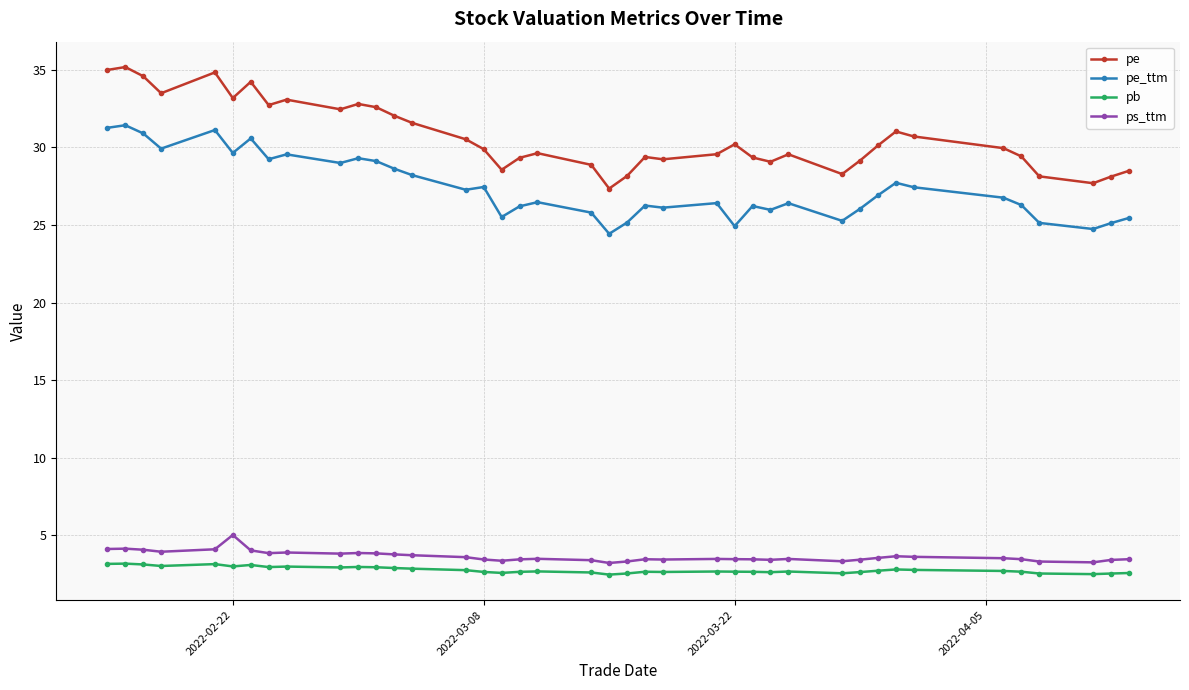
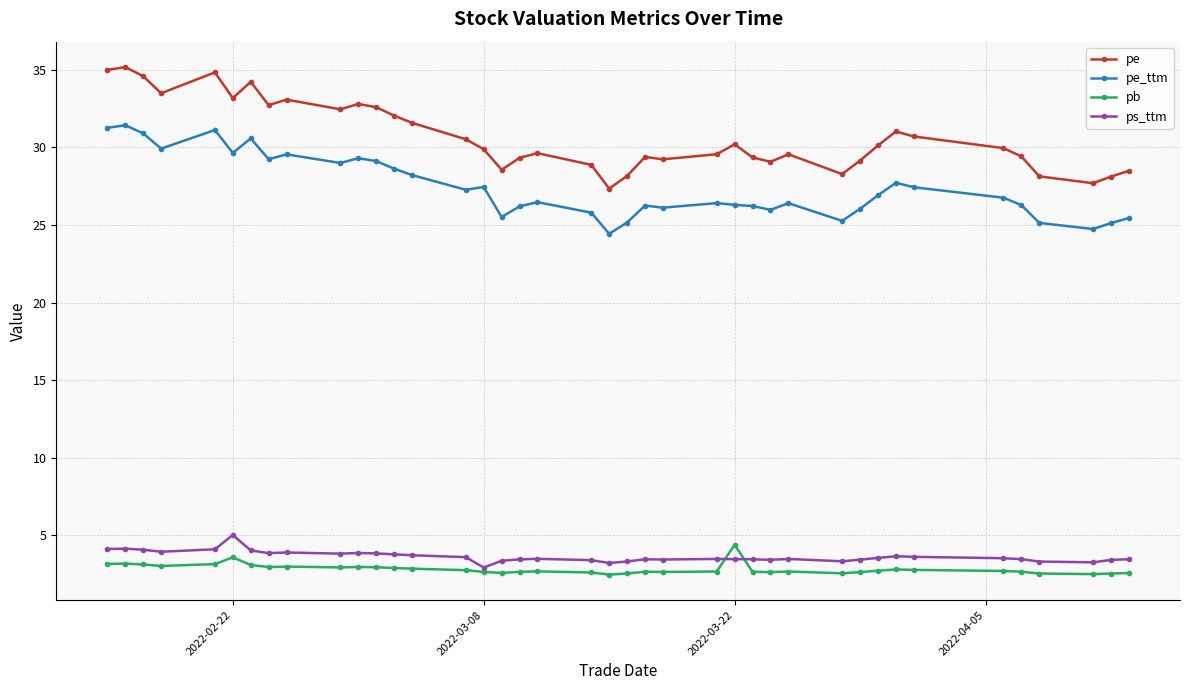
  {
    "pe": {
      "2022-02-22": 33.2,
      "2022-03-08": 29.9,
      "2022-03-22": 30.2
    },
    "pe_ttm": {
      "2022-02-22": 29.6,
      "2022-03-08": 27.4,
-     "2022-03-22": 24.9
+     "2022-03-22": 26.3
    },
    "pb": {
-     "2022-02-22": 3.0,
+     "2022-02-22": 3.6,
      "2022-03-08": 2.6,
-     "2022-03-22": 2.7
+     "2022-03-22": 4.4
    },
    "ps_ttm": {
      "2022-02-22": 5.0,
-     "2022-03-08": 3.4,
+     "2022-03-08": 2.9,
      "2022-03-22": 3.5
    }
  }
